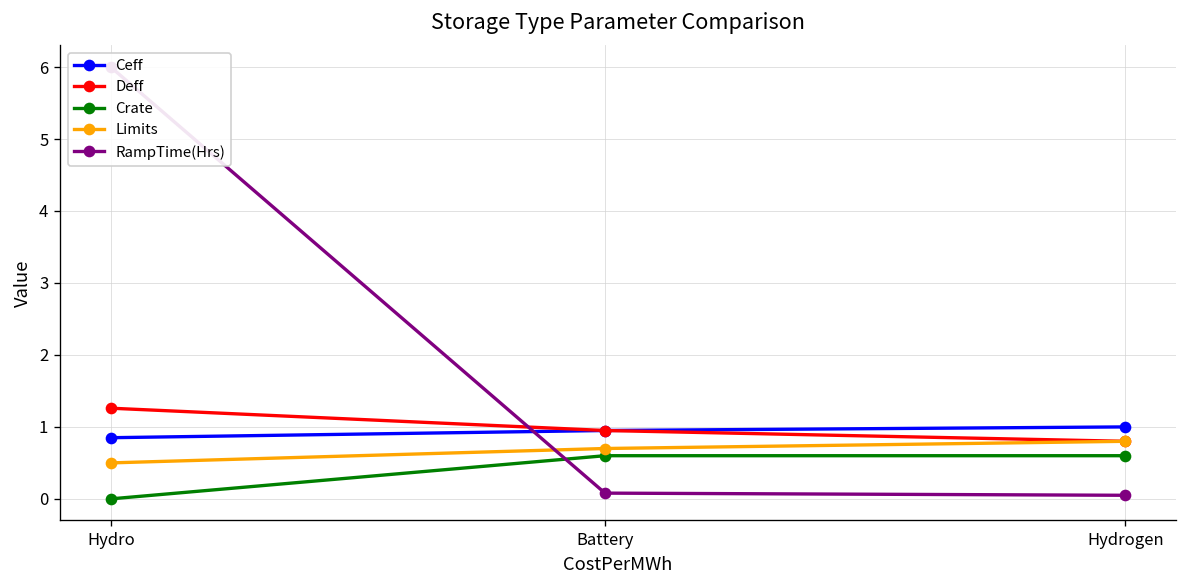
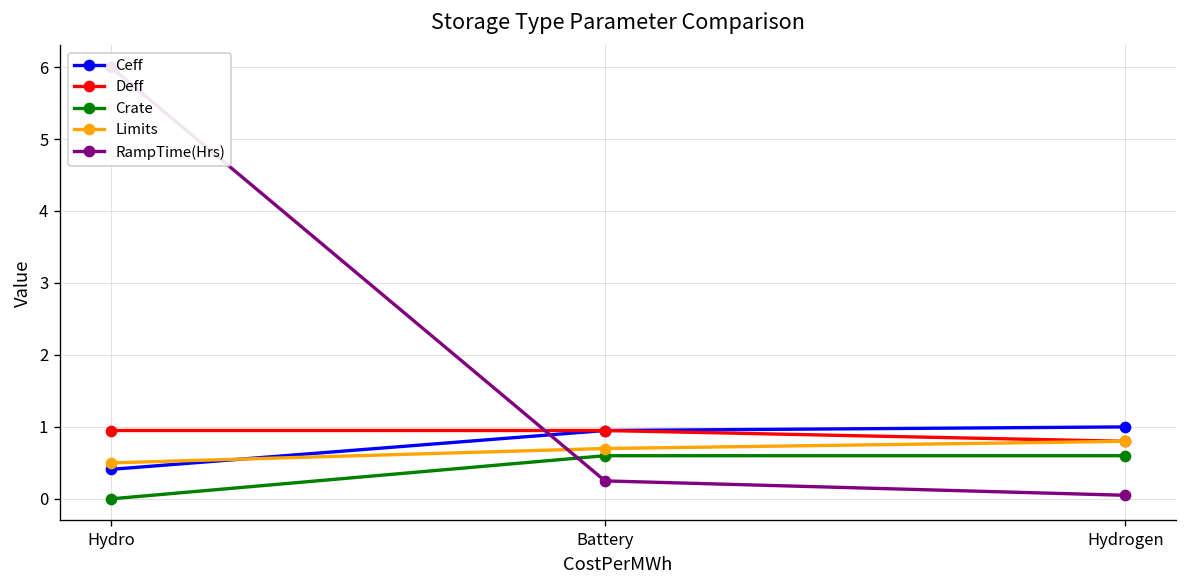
  {
    "Ceff": {
-     "Hydro": 0.9,
+     "Hydro": 0.4,
      "Hydrogen": 1.0
    },
    "Deff": {
-     "Hydro": 1.3
+     "Hydro": 1.0
    },
    "Crate": {
      "Hydro": 0.0,
      "Battery": 0.6,
      "Hydrogen": 0.6
    },
    "Limits": {
      "Hydro": 0.5,
      "Battery": 0.7
    },
    "RampTime(Hrs)": {
-     "Battery": 0.1,
+     "Battery": 0.3,
      "Hydrogen": 0.1
    }
  }
